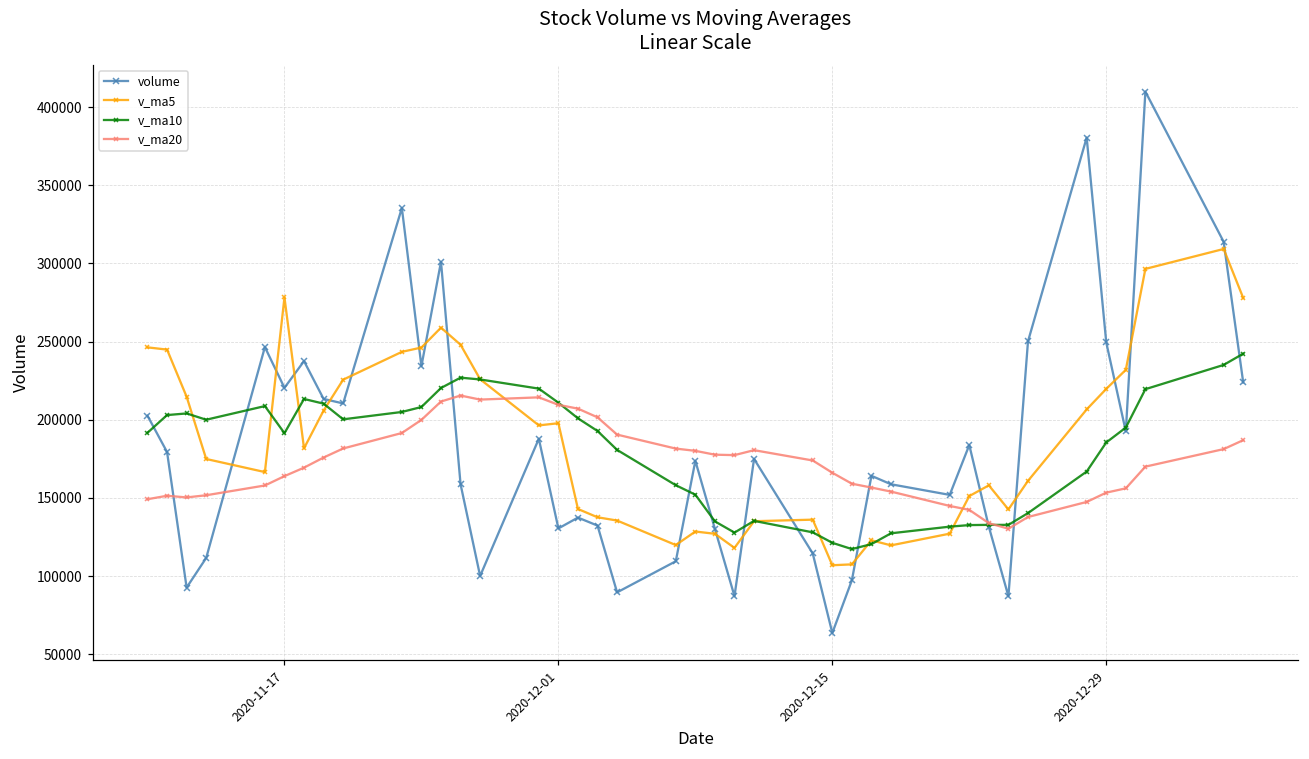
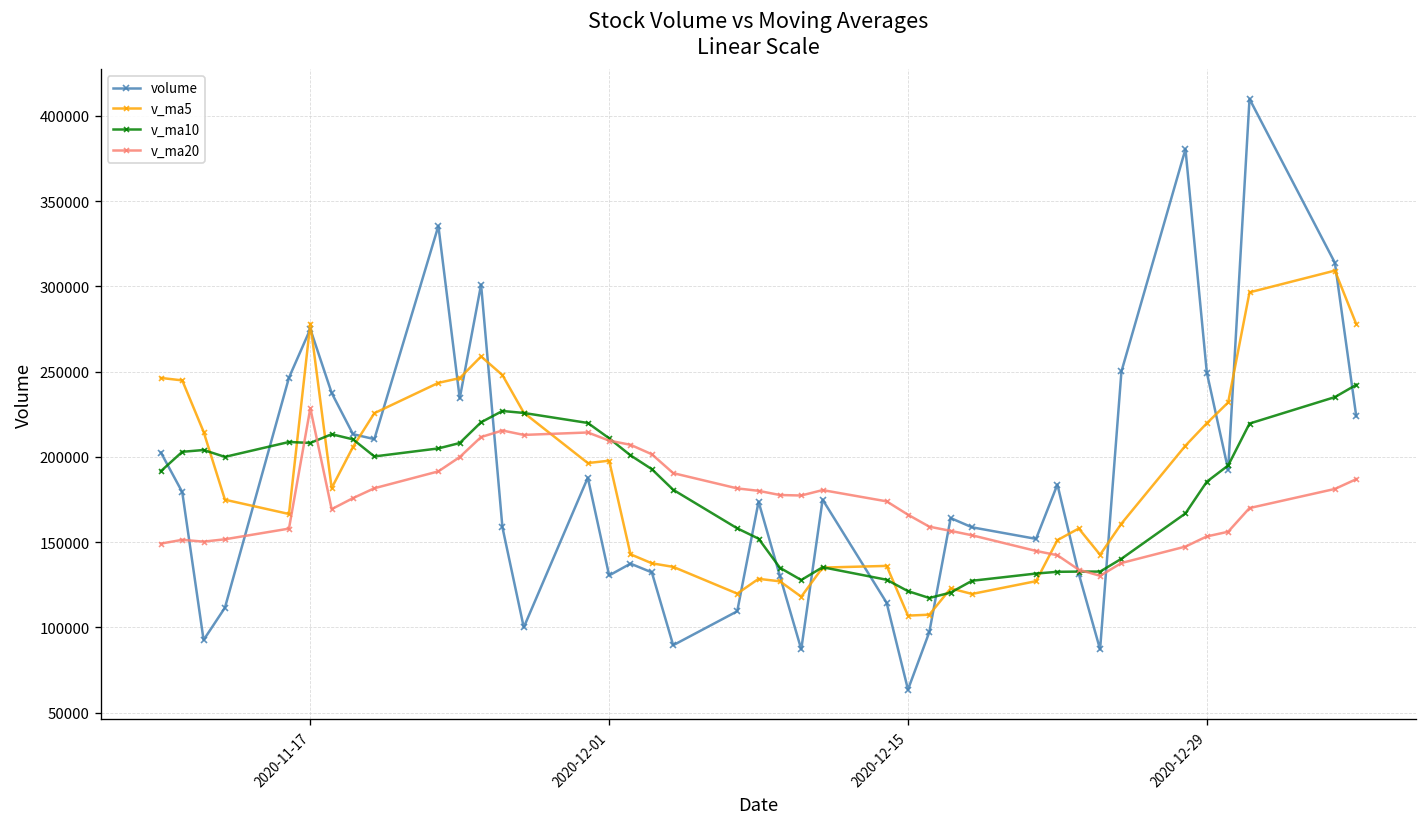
  {
    "volume": {
-     "2020-11-17": 220000,
+     "2020-11-17": 275000,
      "2020-12-01": 130000,
      "2020-12-15": 64000,
      "2020-12-29": 249000
    },
    "v_ma5": {
      "2020-11-17": 278000,
      "2020-12-01": 198000,
      "2020-12-15": 107000,
      "2020-12-29": 220000
    },
    "v_ma10": {
-     "2020-11-17": 191000,
+     "2020-11-17": 208000,
      "2020-12-15": 121000,
      "2020-12-29": 185000
    },
    "v_ma20": {
-     "2020-11-17": 164000,
+     "2020-11-17": 229000,
      "2020-12-15": 166000,
      "2020-12-29": 153000
    }
  }
